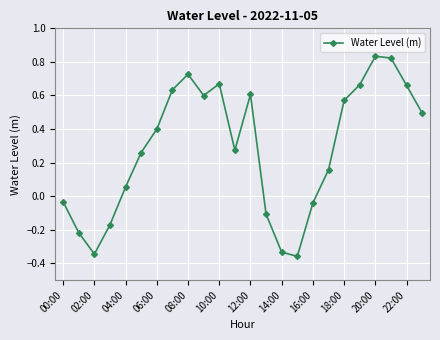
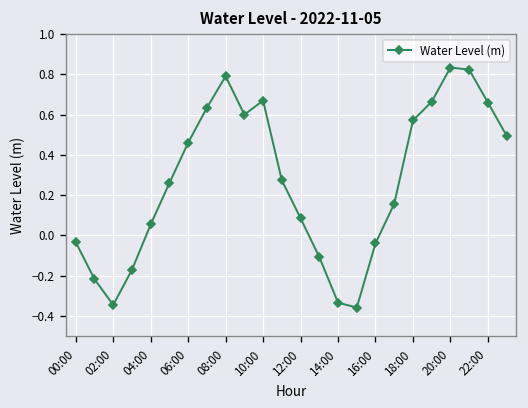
  {
    "00:00": -0.03,
    "02:00": -0.34,
    "04:00": 0.05,
-   "06:00": 0.40,
-   "08:00": 0.73,
+   "06:00": 0.46,
+   "08:00": 0.79,
    "10:00": 0.67,
-   "12:00": 0.61,
+   "12:00": 0.09,
    "14:00": -0.33,
    "16:00": -0.04,
    "18:00": 0.57,
    "20:00": 0.83,
    "22:00": 0.66
  }
